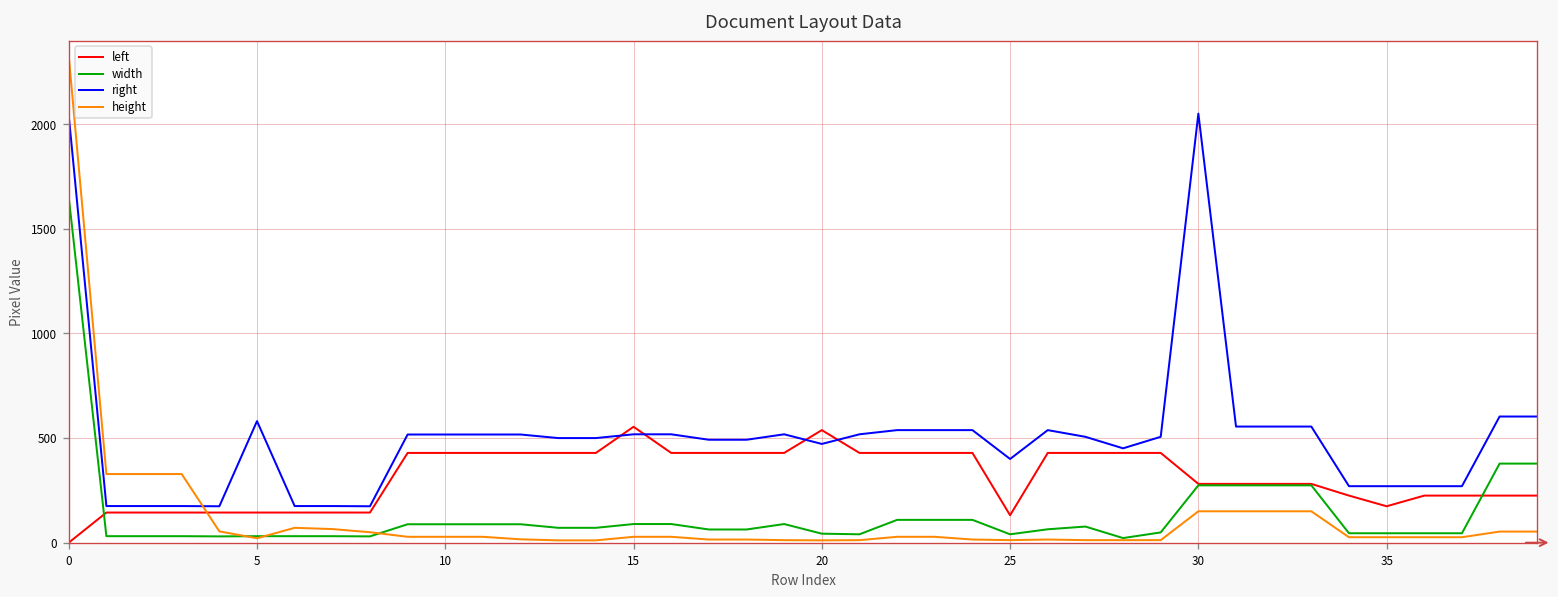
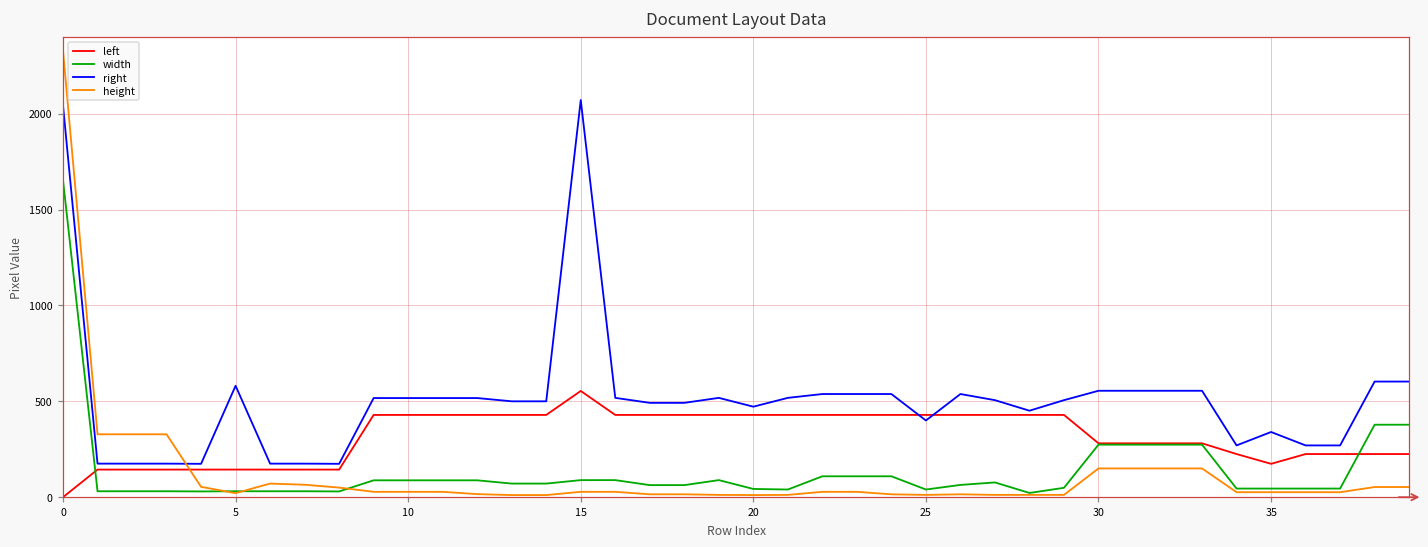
  {
    "left": {
      "0": 0,
      "5": 140,
      "10": 430,
      "15": 550,
-     "20": 540,
-     "25": 130,
+     "20": 430,
+     "25": 430,
      "35": 170
    },
    "width": {
      "0": 1650,
      "10": 90,
      "15": 90,
      "20": 40,
      "25": 40,
      "35": 50
    },
    "right": {
      "0": 2040,
      "5": 580,
      "10": 520,
-     "15": 520,
+     "15": 2070,
      "20": 470,
      "25": 400,
-     "30": 2050,
-     "35": 270
+     "30": 560,
+     "35": 340
    },
    "height": {
      "0": 2330,
      "10": 30,
      "15": 30,
      "20": 10,
      "25": 10,
      "30": 150,
      "35": 30
    }
  }
